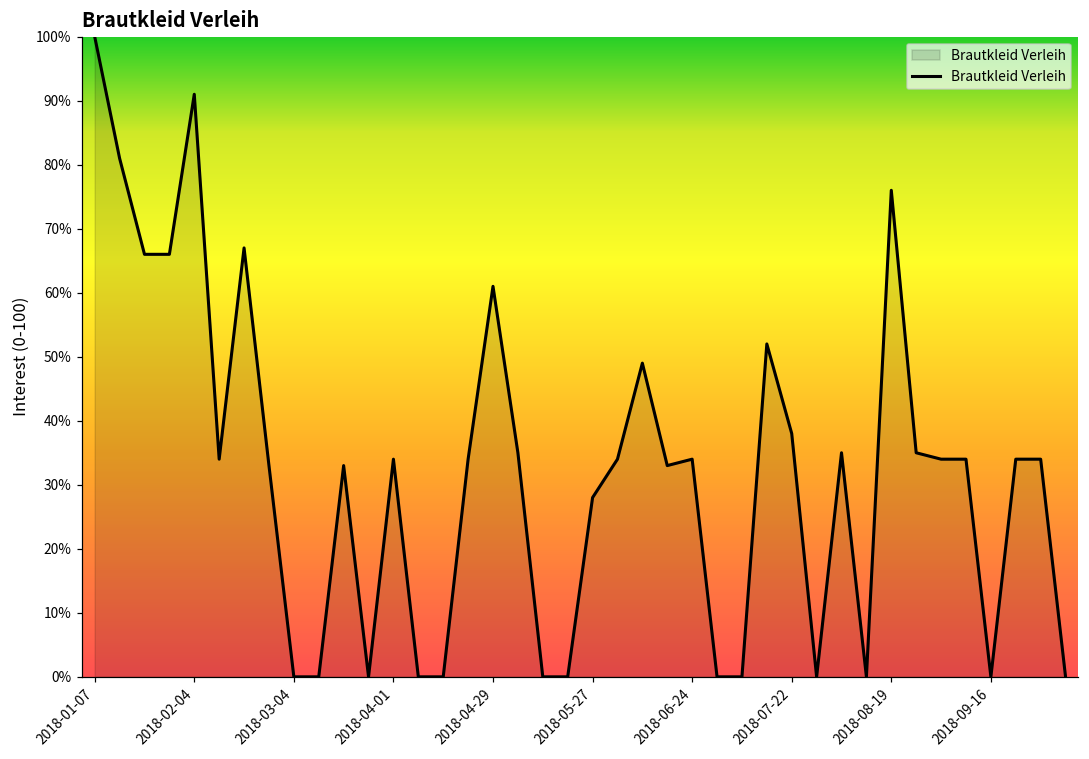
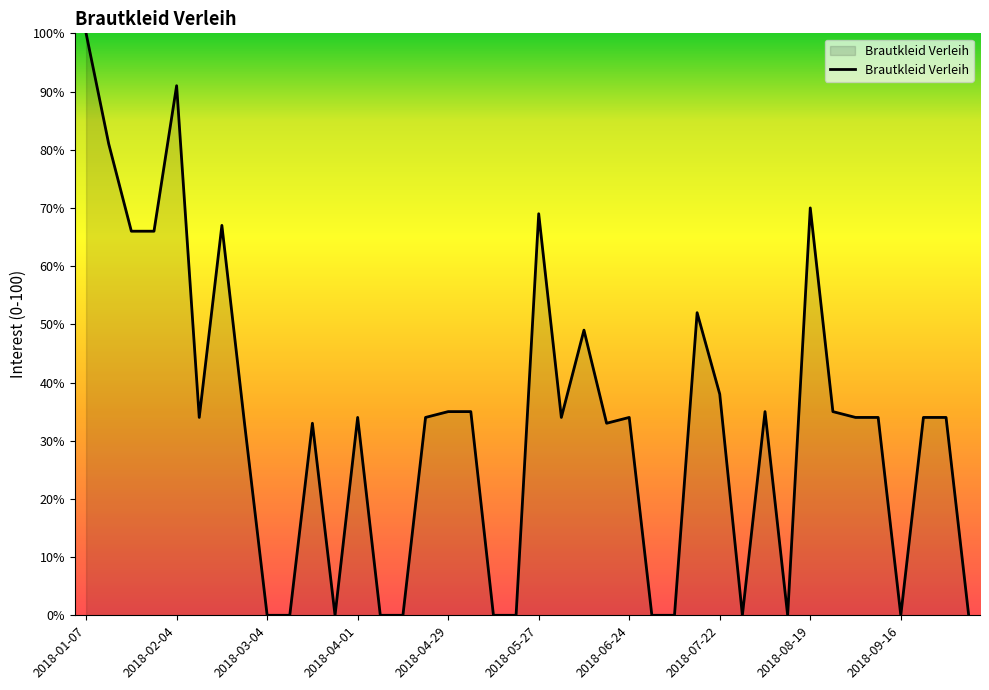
  {
    "2018-01-07": "100%",
    "2018-02-04": "91%",
    "2018-03-04": "0%",
    "2018-04-01": "34%",
-   "2018-04-29": "61%",
-   "2018-05-27": "28%",
+   "2018-04-29": "35%",
+   "2018-05-27": "69%",
    "2018-06-24": "34%",
    "2018-07-22": "38%",
-   "2018-08-19": "76%",
+   "2018-08-19": "70%",
    "2018-09-16": "0%"
  }
